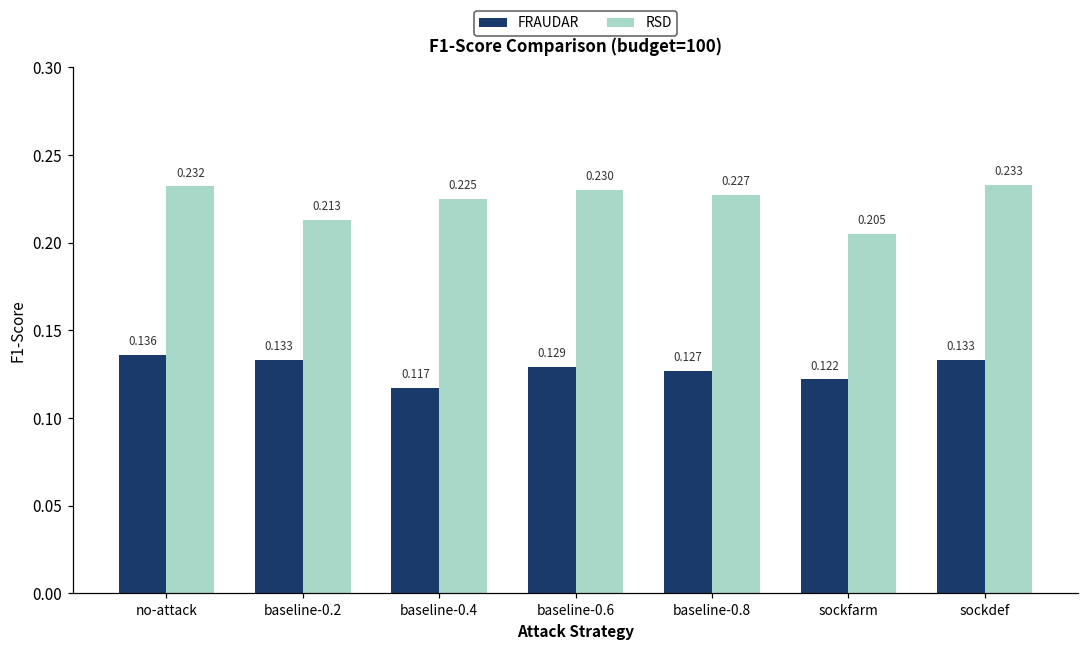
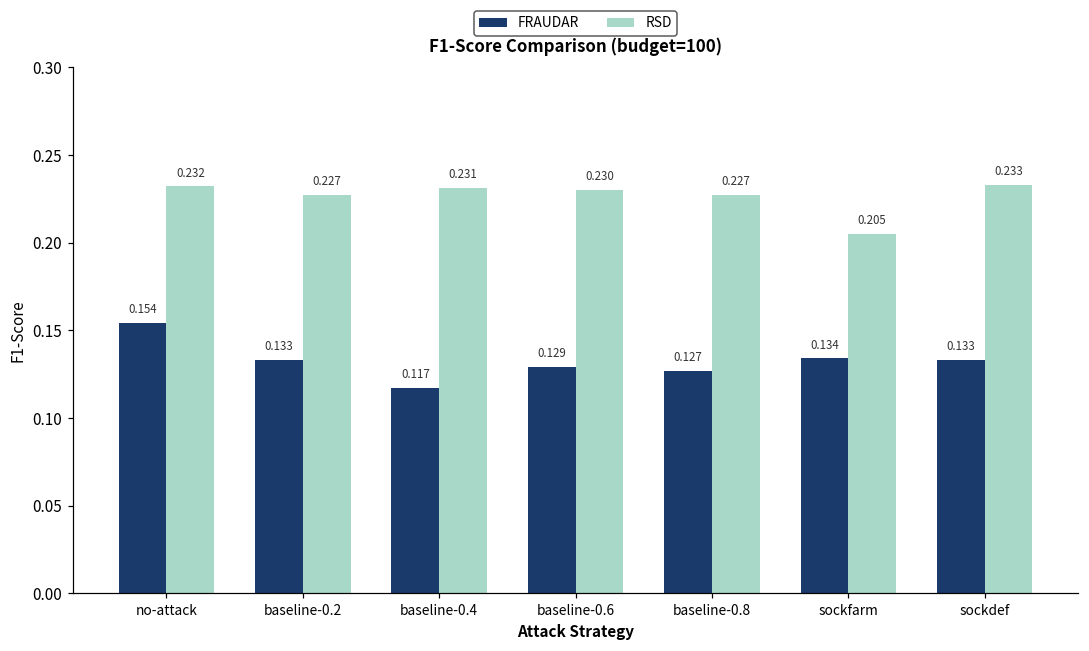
  {
    "FRAUDAR": {
-     "no-attack": 0.136,
+     "no-attack": 0.154,
      "baseline-0.2": 0.133,
      "baseline-0.4": 0.117,
      "baseline-0.6": 0.129,
      "baseline-0.8": 0.127,
-     "sockfarm": 0.122,
+     "sockfarm": 0.134,
      "sockdef": 0.133
    },
    "RSD": {
      "no-attack": 0.232,
-     "baseline-0.2": 0.213,
-     "baseline-0.4": 0.225,
+     "baseline-0.2": 0.227,
+     "baseline-0.4": 0.231,
      "baseline-0.6": 0.230,
      "baseline-0.8": 0.227,
      "sockfarm": 0.205,
      "sockdef": 0.233
    }
  }
